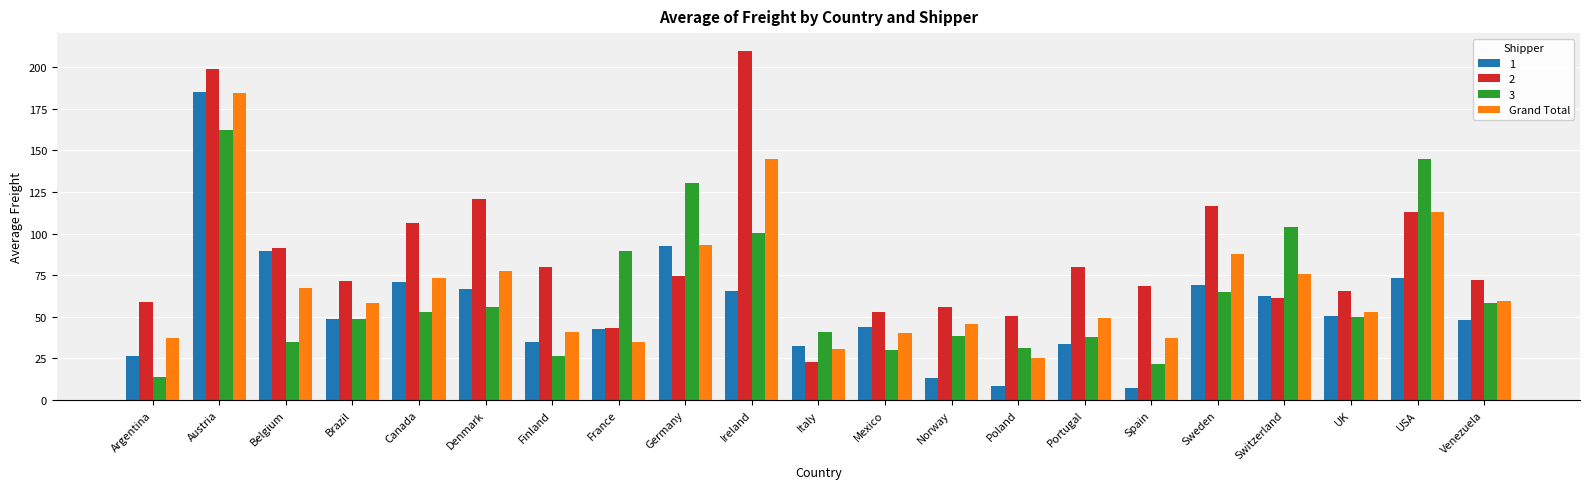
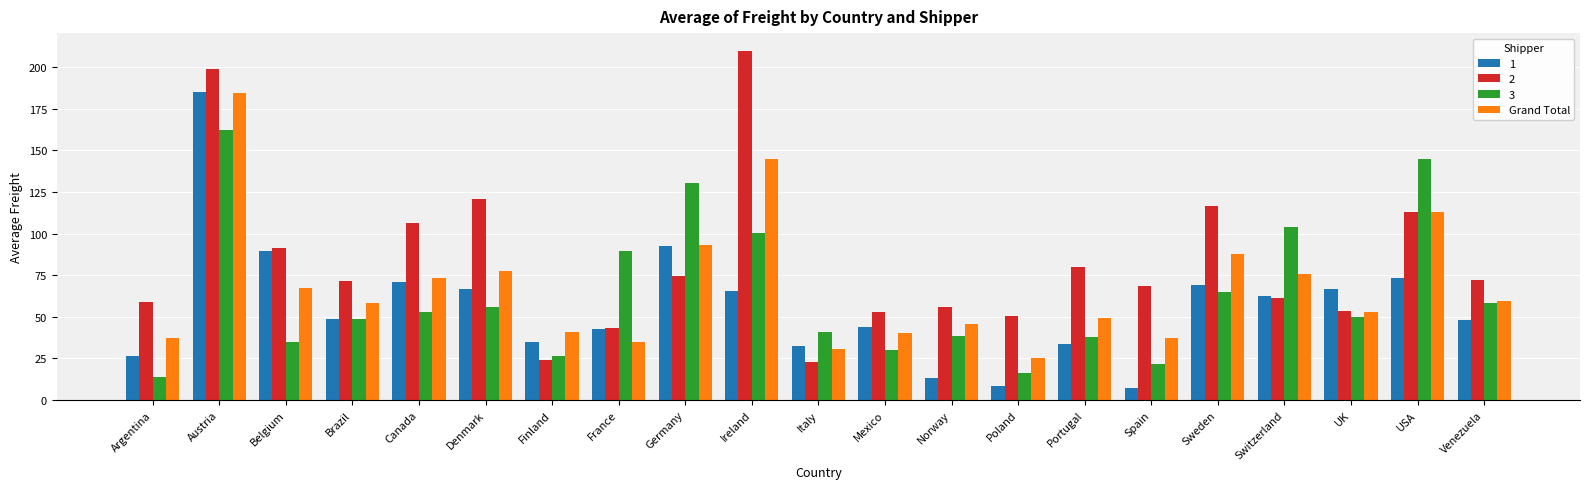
  {
    "1": {
      "Argentina": 26,
      "Austria": 185,
      "Belgium": 90,
      "Brazil": 49,
      "Canada": 71,
      "Denmark": 67,
      "Finland": 35,
      "France": 43,
      "Germany": 92,
      "Ireland": 66,
      "Italy": 32,
      "Mexico": 44,
      "Norway": 13,
      "Poland": 9,
      "Portugal": 34,
      "Spain": 7,
      "Sweden": 69,
      "Switzerland": 63,
-     "UK": 50,
+     "UK": 67,
      "USA": 73,
      "Venezuela": 48
    },
    "2": {
      "Argentina": 59,
      "Austria": 199,
      "Belgium": 91,
      "Brazil": 72,
      "Canada": 107,
      "Denmark": 121,
-     "Finland": 80,
+     "Finland": 24,
      "France": 44,
      "Germany": 75,
      "Ireland": 210,
      "Italy": 23,
      "Mexico": 53,
      "Norway": 56,
      "Poland": 50,
      "Portugal": 80,
      "Spain": 69,
      "Sweden": 116,
      "Switzerland": 62,
-     "UK": 66,
+     "UK": 54,
      "USA": 113,
      "Venezuela": 72
    },
    "3": {
      "Argentina": 14,
      "Austria": 162,
      "Belgium": 35,
      "Brazil": 48,
      "Canada": 53,
      "Denmark": 56,
      "Finland": 27,
      "France": 90,
      "Germany": 130,
      "Ireland": 100,
      "Italy": 41,
      "Mexico": 30,
      "Norway": 39,
-     "Poland": 32,
+     "Poland": 17,
      "Portugal": 38,
      "Spain": 21,
      "Sweden": 65,
      "Switzerland": 104,
      "UK": 50,
      "USA": 145,
      "Venezuela": 59
    },
    "Grand Total": {
      "Argentina": 37,
      "Austria": 185,
      "Belgium": 67,
      "Brazil": 58,
      "Canada": 73,
      "Denmark": 78,
      "Finland": 41,
      "France": 35,
      "Germany": 93,
      "Ireland": 145,
      "Italy": 31,
      "Mexico": 40,
      "Norway": 46,
      "Poland": 25,
      "Portugal": 49,
      "Spain": 37,
      "Sweden": 88,
      "Switzerland": 76,
      "UK": 53,
      "USA": 113,
      "Venezuela": 59
    }
  }
